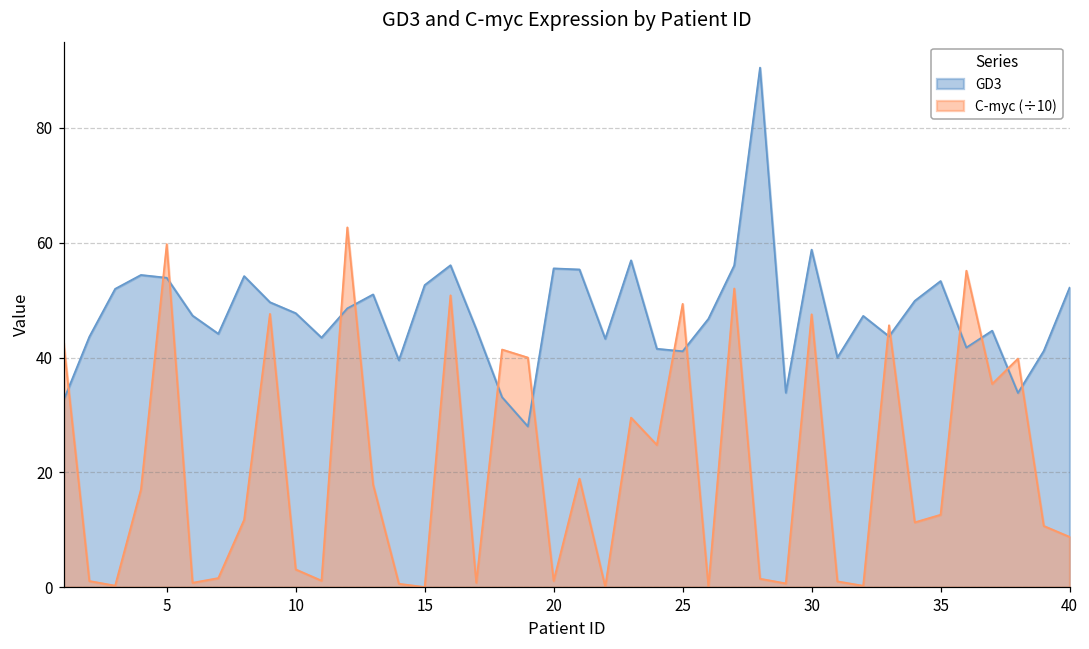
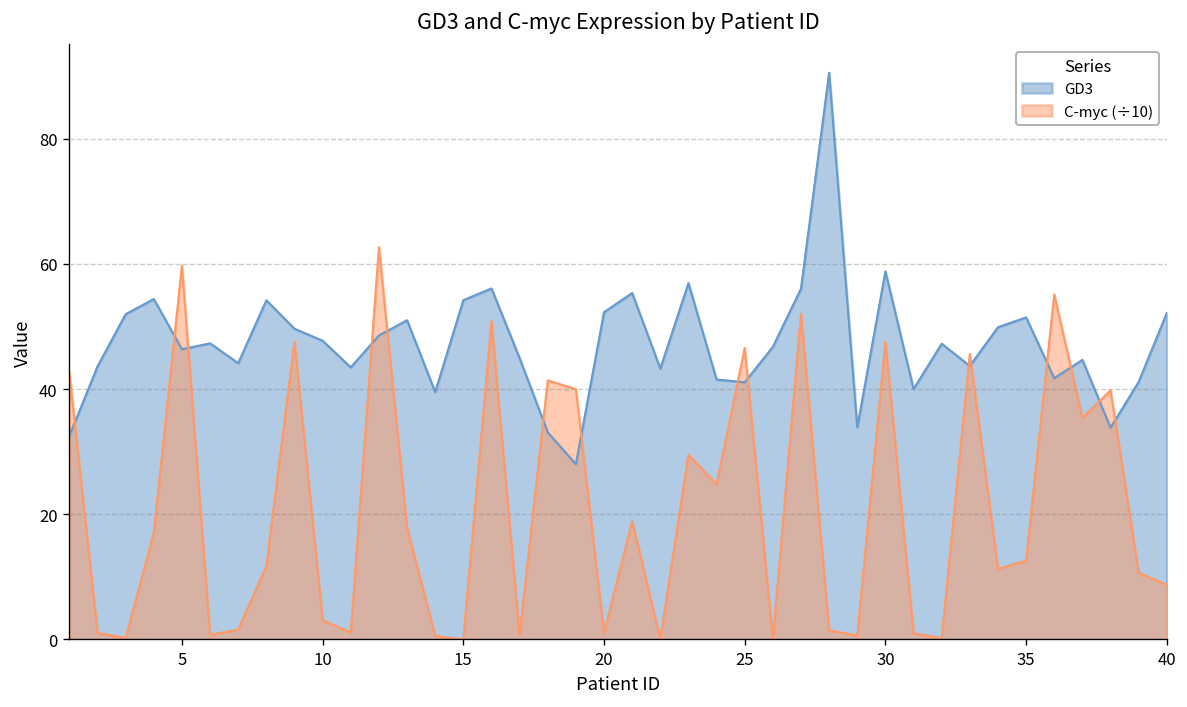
  {
    "GD3": {
-     "5": 54,
+     "5": 46,
      "10": 48,
-     "15": 53,
-     "20": 56,
+     "15": 54,
+     "20": 52,
      "25": 41,
      "30": 59,
-     "35": 53,
+     "35": 51,
      "40": 52
    },
    "C-myc (÷10)": {
      "5": 60,
      "10": 3,
      "15": 0,
      "20": 1,
-     "25": 49,
+     "25": 47,
      "30": 48,
      "35": 13,
      "40": 9
    }
  }
